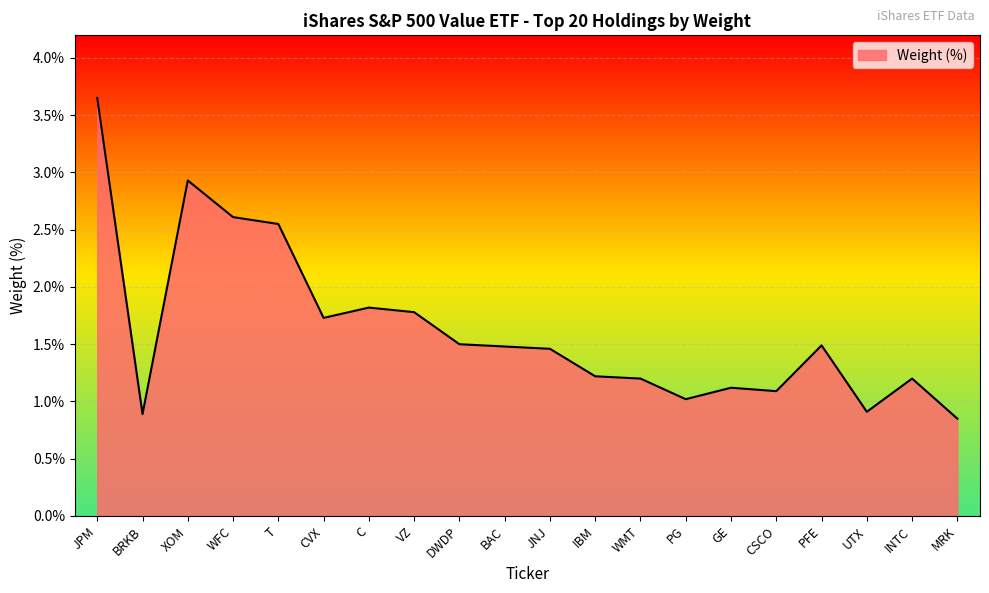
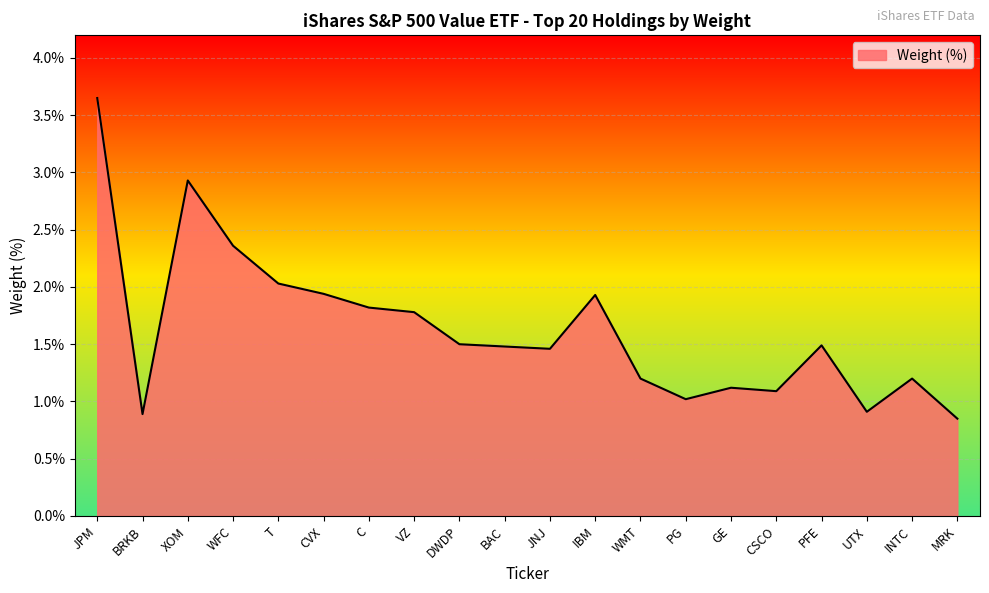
  {
    "JPM": "3.65%",
    "BRKB": "0.89%",
    "XOM": "2.93%",
-   "WFC": "2.61%",
-   "T": "2.55%",
-   "CVX": "1.73%",
+   "WFC": "2.36%",
+   "T": "2.03%",
+   "CVX": "1.94%",
    "C": "1.82%",
    "VZ": "1.78%",
    "DWDP": "1.50%",
    "BAC": "1.48%",
    "JNJ": "1.46%",
-   "IBM": "1.22%",
+   "IBM": "1.93%",
    "WMT": "1.20%",
    "PG": "1.02%",
    "GE": "1.12%",
    "CSCO": "1.09%",
    "PFE": "1.49%",
    "UTX": "0.91%",
    "INTC": "1.20%",
    "MRK": "0.85%"
  }
